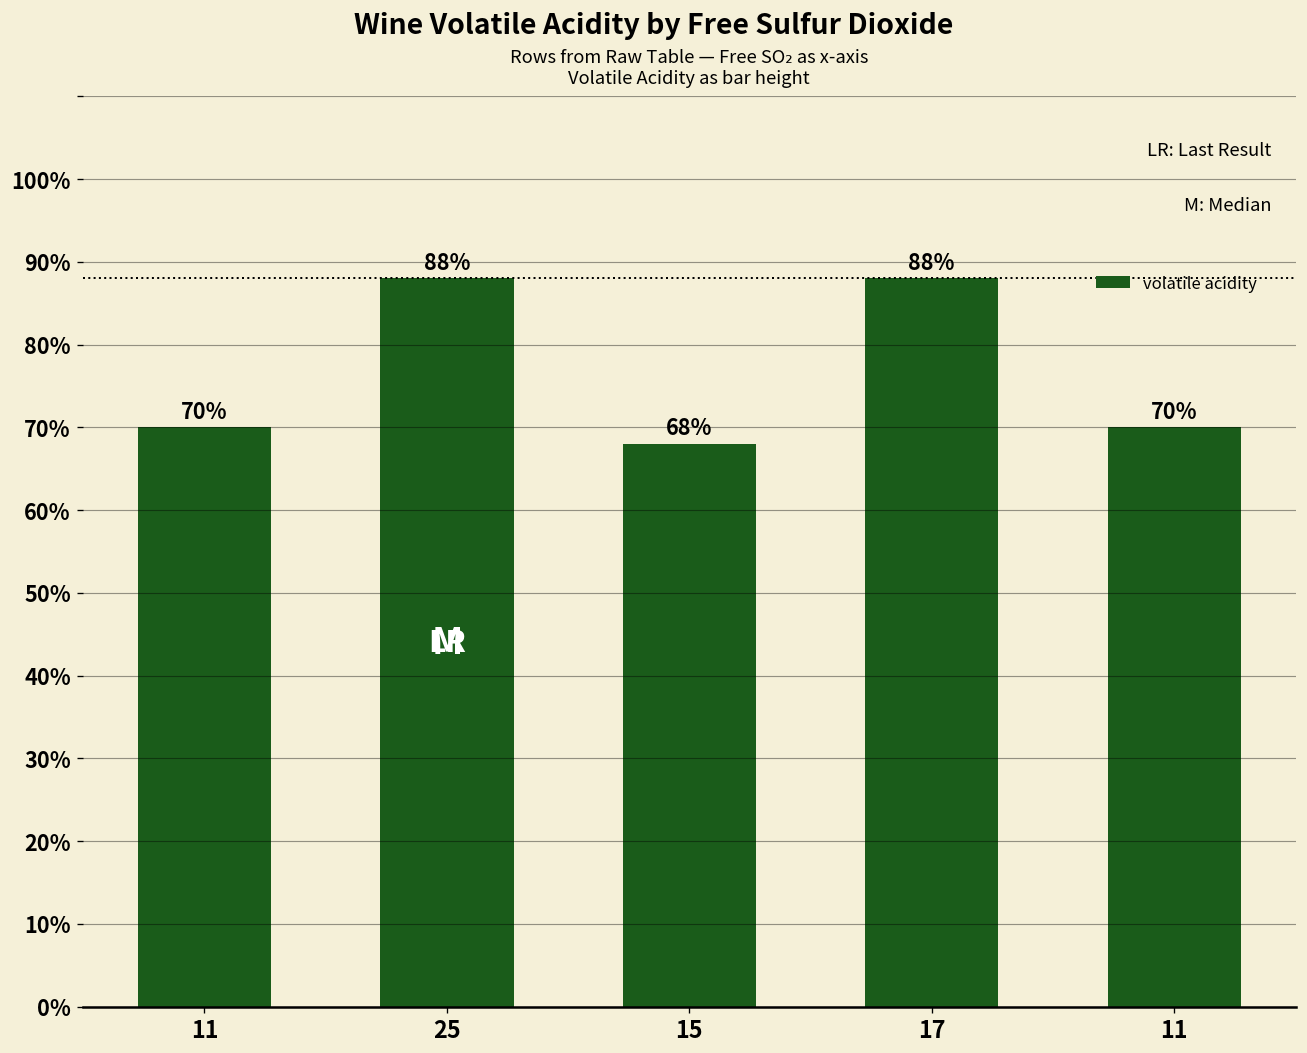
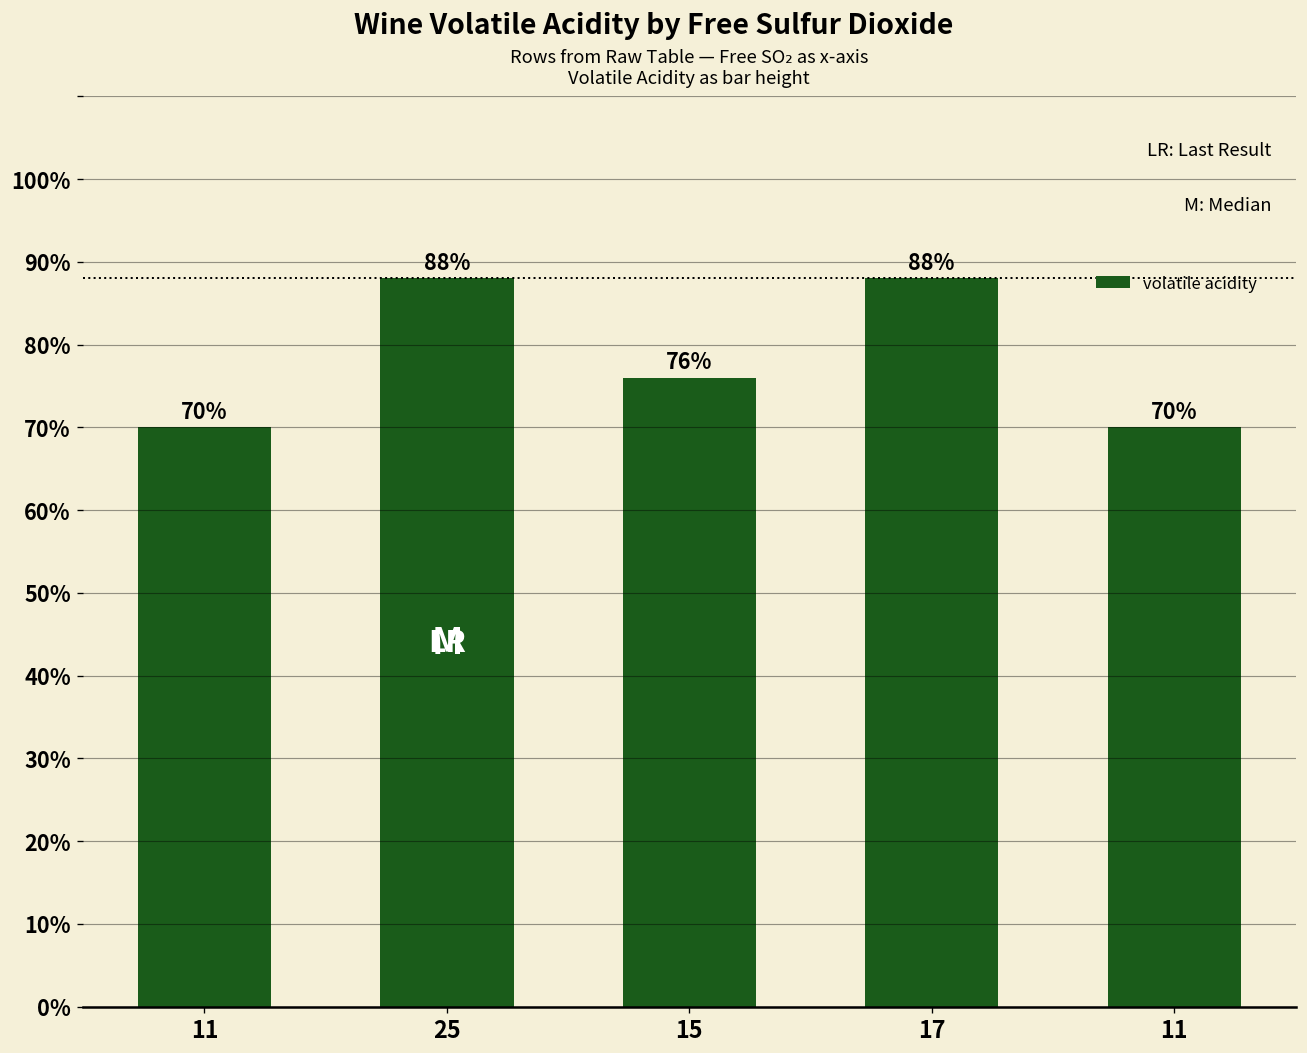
  {
    "25": "88%",
-   "15": "68%",
+   "15": "76%",
    "17": "88%"
  }
